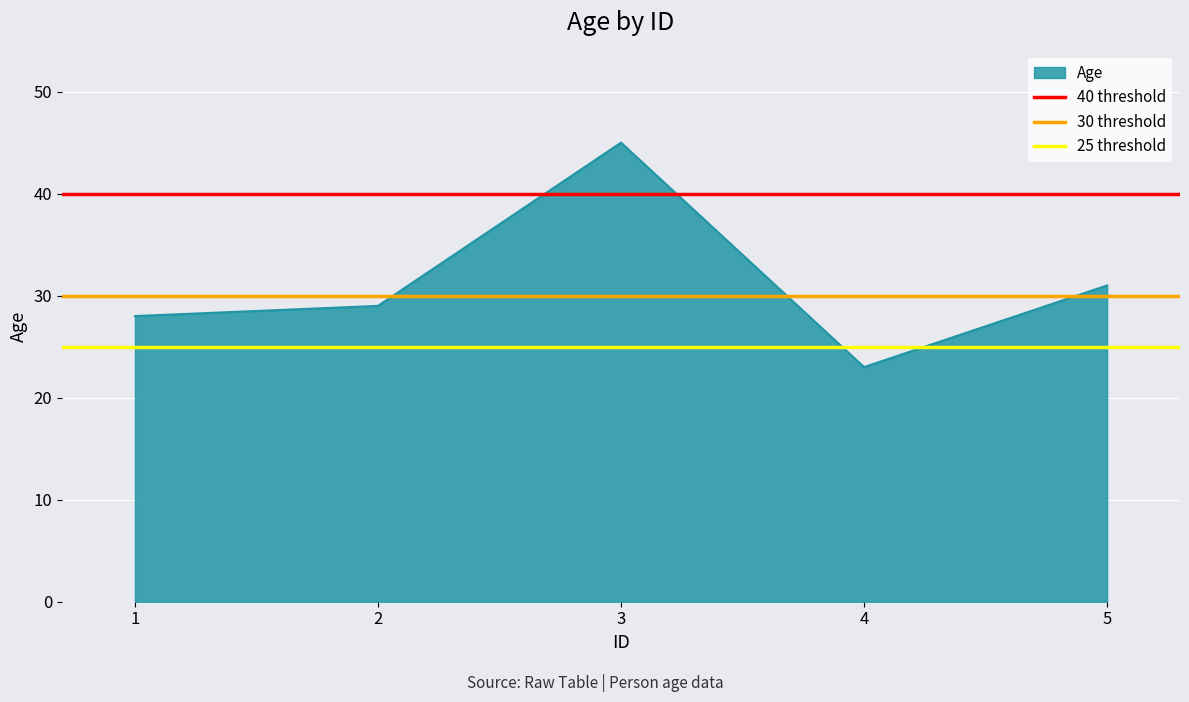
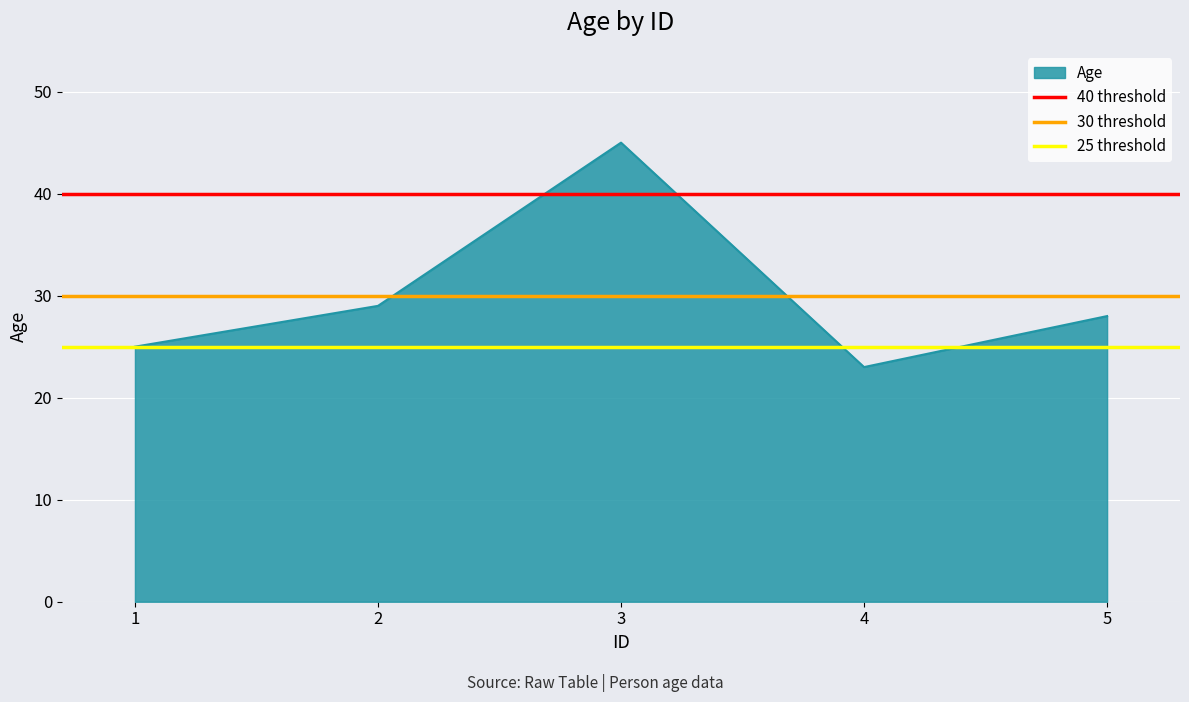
  {
-   "1": 28,
+   "1": 25,
    "2": 29,
    "3": 45,
    "4": 23,
-   "5": 31
+   "5": 28
  }
